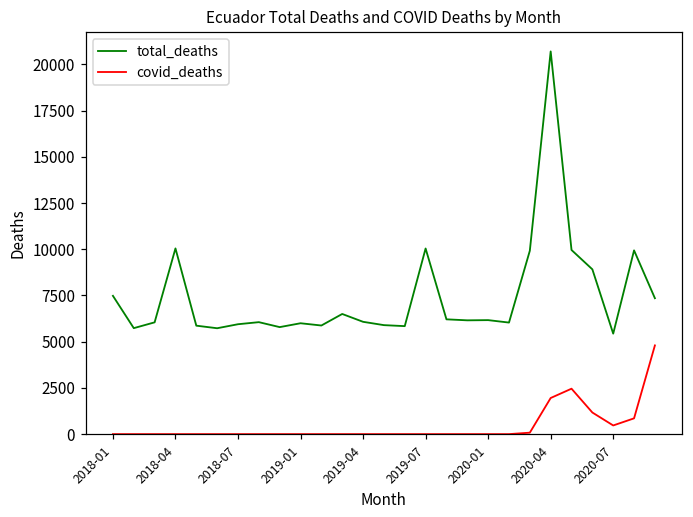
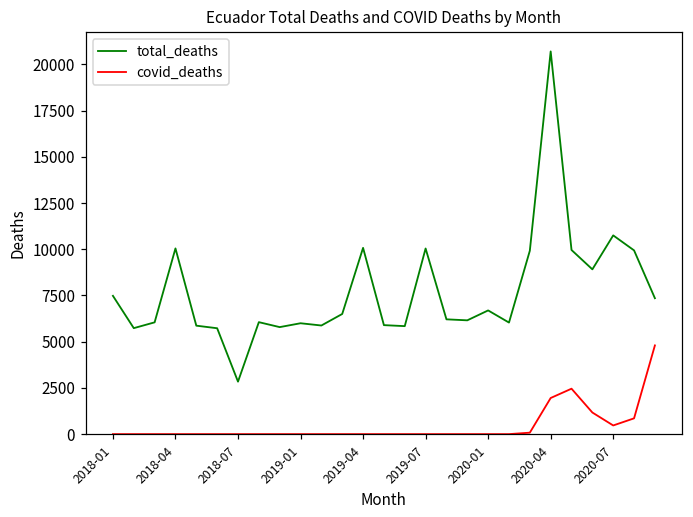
  {
    "total_deaths": {
      "2018-01": 7500,
      "2018-04": 10000,
-     "2018-07": 5900,
+     "2018-07": 2800,
      "2019-01": 6000,
-     "2019-04": 6100,
+     "2019-04": 10100,
      "2019-07": 10000,
-     "2020-01": 6200,
+     "2020-01": 6700,
      "2020-04": 20700,
-     "2020-07": 5400
+     "2020-07": 10800
    },
    "covid_deaths": {
      "2018-01": 0,
      "2018-04": 0,
      "2018-07": 0,
      "2019-01": 0,
      "2019-04": 0,
      "2019-07": 0,
      "2020-01": 0,
      "2020-04": 2000,
      "2020-07": 500
    }
  }
